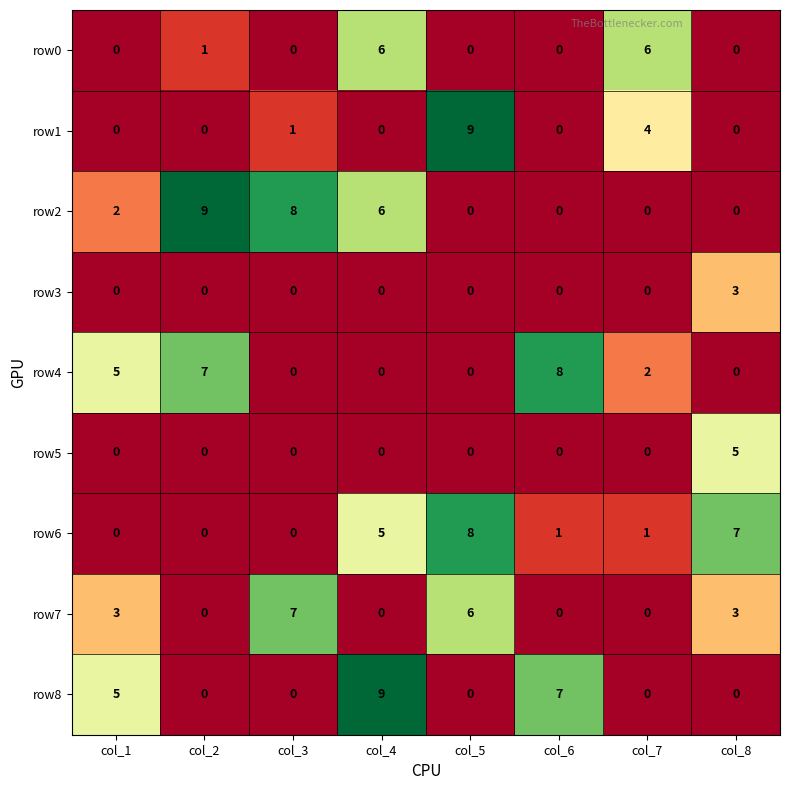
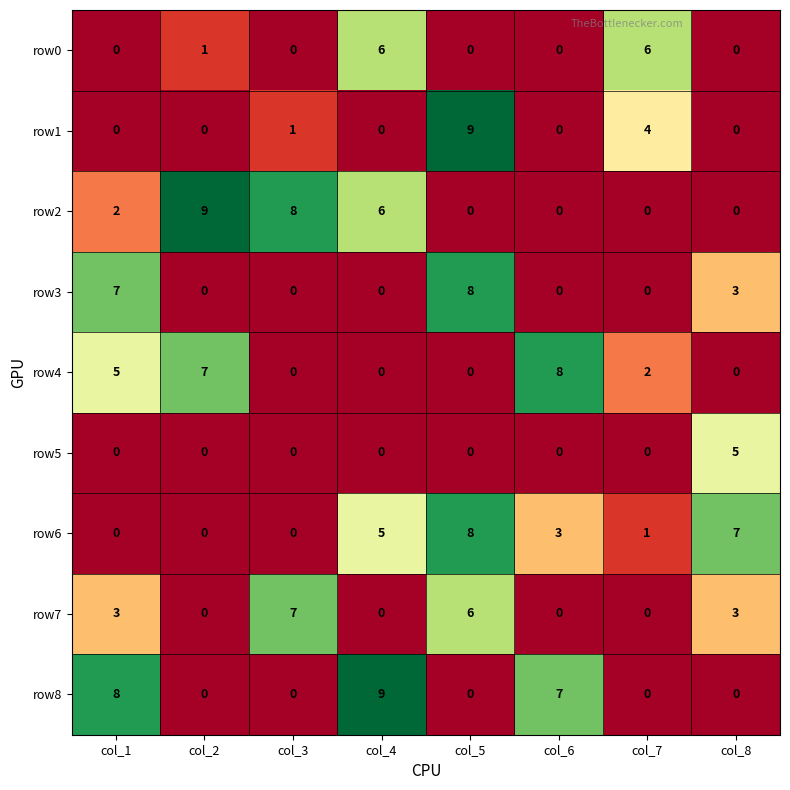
  {
    "row0": {
      "col_1": 0,
      "col_2": 1,
      "col_3": 0,
      "col_4": 6,
      "col_5": 0,
      "col_6": 0,
      "col_7": 6,
      "col_8": 0
    },
    "row1": {
      "col_1": 0,
      "col_2": 0,
      "col_3": 1,
      "col_4": 0,
      "col_5": 9,
      "col_6": 0,
      "col_7": 4,
      "col_8": 0
    },
    "row2": {
      "col_1": 2,
      "col_2": 9,
      "col_3": 8,
      "col_4": 6,
      "col_5": 0,
      "col_6": 0,
      "col_7": 0,
      "col_8": 0
    },
    "row3": {
-     "col_1": 0,
+     "col_1": 7,
      "col_2": 0,
      "col_3": 0,
      "col_4": 0,
-     "col_5": 0,
+     "col_5": 8,
      "col_6": 0,
      "col_7": 0,
      "col_8": 3
    },
    "row4": {
      "col_1": 5,
      "col_2": 7,
      "col_3": 0,
      "col_4": 0,
      "col_5": 0,
      "col_6": 8,
      "col_7": 2,
      "col_8": 0
    },
    "row5": {
      "col_1": 0,
      "col_2": 0,
      "col_3": 0,
      "col_4": 0,
      "col_5": 0,
      "col_6": 0,
      "col_7": 0,
      "col_8": 5
    },
    "row6": {
      "col_1": 0,
      "col_2": 0,
      "col_3": 0,
      "col_4": 5,
      "col_5": 8,
-     "col_6": 1,
+     "col_6": 3,
      "col_7": 1,
      "col_8": 7
    },
    "row7": {
      "col_1": 3,
      "col_2": 0,
      "col_3": 7,
      "col_4": 0,
      "col_5": 6,
      "col_6": 0,
      "col_7": 0,
      "col_8": 3
    },
    "row8": {
-     "col_1": 5,
+     "col_1": 8,
      "col_2": 0,
      "col_3": 0,
      "col_4": 9,
      "col_5": 0,
      "col_6": 7,
      "col_7": 0,
      "col_8": 0
    }
  }
